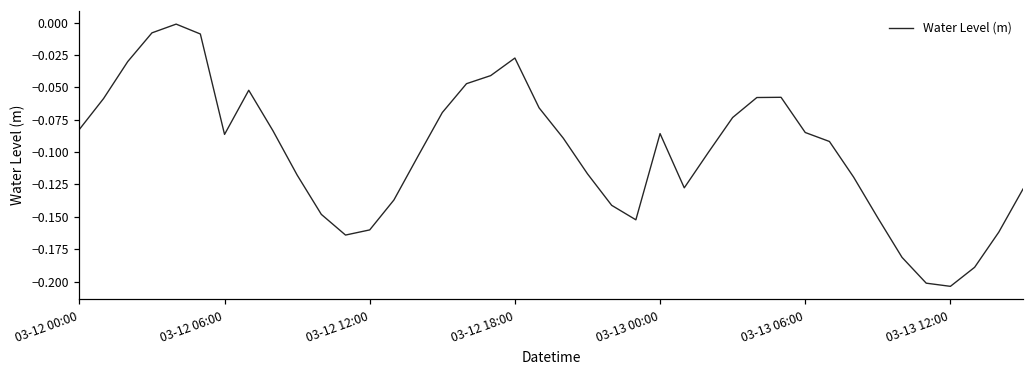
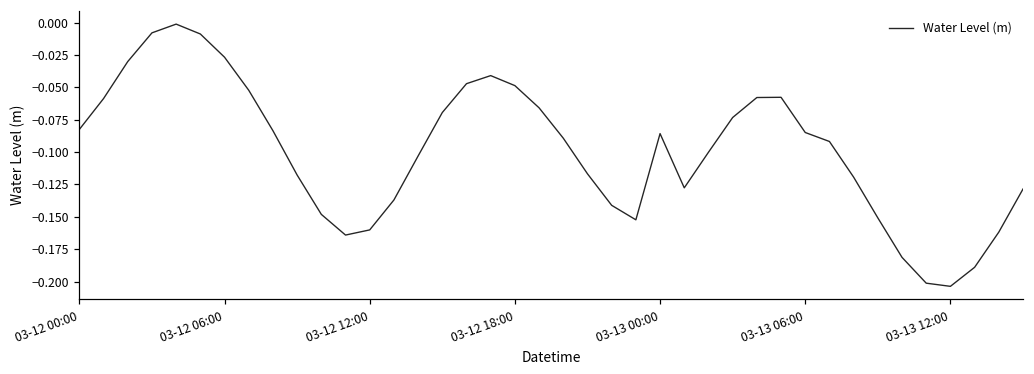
  {
    "03-12 00:00": -0.083,
-   "03-12 06:00": -0.086,
+   "03-12 06:00": -0.027,
    "03-12 12:00": -0.160,
-   "03-12 18:00": -0.027,
+   "03-12 18:00": -0.049,
    "03-13 00:00": -0.086,
    "03-13 06:00": -0.085,
    "03-13 12:00": -0.204
  }
